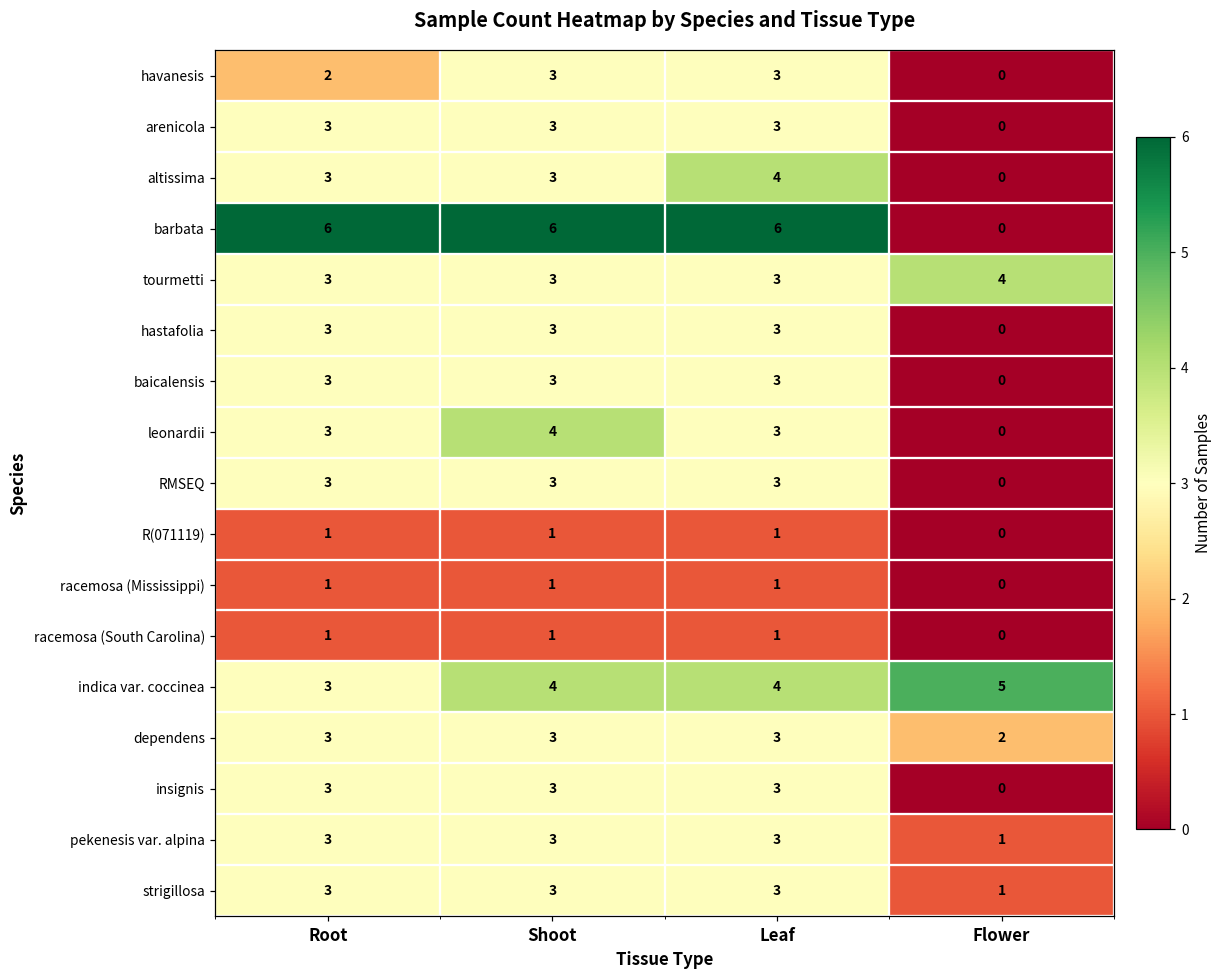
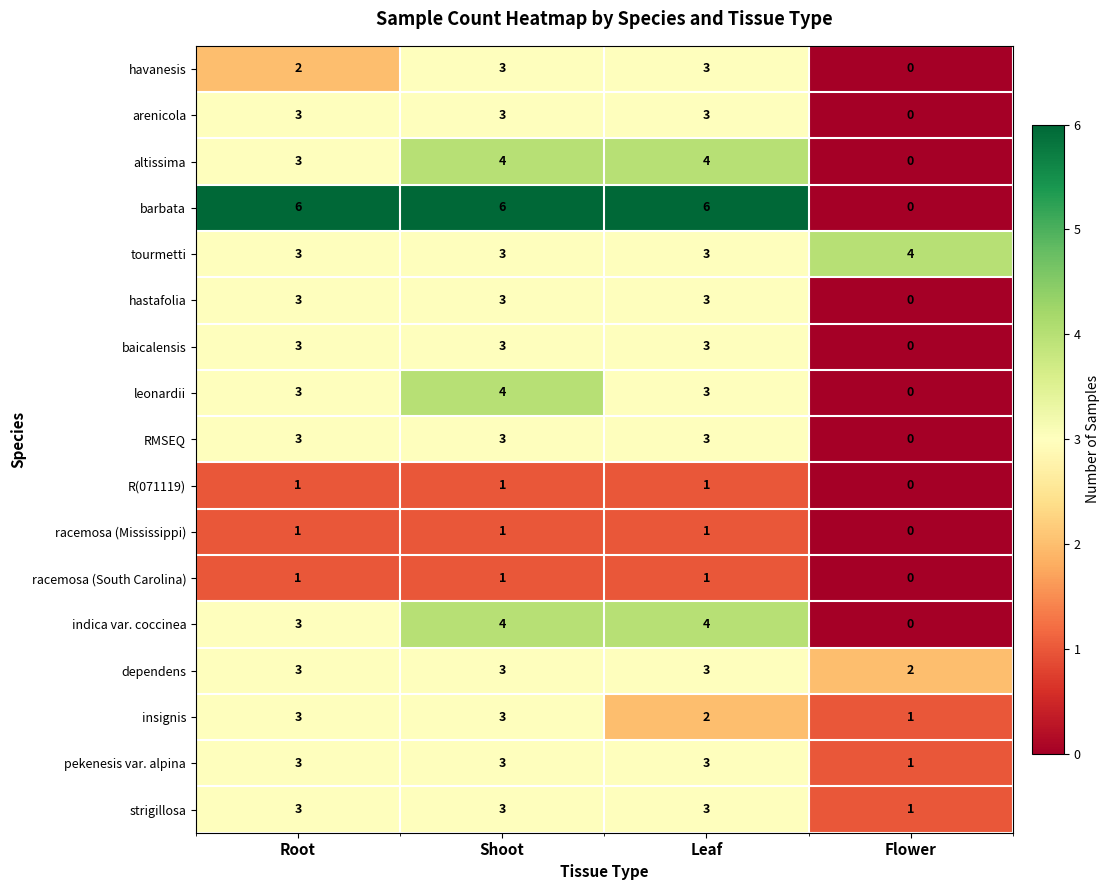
  {
    "havanesis": {
      "Root": 2,
      "Shoot": 3,
      "Leaf": 3,
      "Flower": 0
    },
    "arenicola": {
      "Root": 3,
      "Shoot": 3,
      "Leaf": 3,
      "Flower": 0
    },
    "altissima": {
      "Root": 3,
-     "Shoot": 3,
+     "Shoot": 4,
      "Leaf": 4,
      "Flower": 0
    },
    "barbata": {
      "Root": 6,
      "Shoot": 6,
      "Leaf": 6,
      "Flower": 0
    },
    "tourmetti": {
      "Root": 3,
      "Shoot": 3,
      "Leaf": 3,
      "Flower": 4
    },
    "hastafolia": {
      "Root": 3,
      "Shoot": 3,
      "Leaf": 3,
      "Flower": 0
    },
    "baicalensis": {
      "Root": 3,
      "Shoot": 3,
      "Leaf": 3,
      "Flower": 0
    },
    "leonardii": {
      "Root": 3,
      "Shoot": 4,
      "Leaf": 3,
      "Flower": 0
    },
    "RMSEQ": {
      "Root": 3,
      "Shoot": 3,
      "Leaf": 3,
      "Flower": 0
    },
    "R(071119)": {
      "Root": 1,
      "Shoot": 1,
      "Leaf": 1,
      "Flower": 0
    },
    "racemosa (Mississippi)": {
      "Root": 1,
      "Shoot": 1,
      "Leaf": 1,
      "Flower": 0
    },
    "racemosa (South Carolina)": {
      "Root": 1,
      "Shoot": 1,
      "Leaf": 1,
      "Flower": 0
    },
    "indica var. coccinea": {
      "Root": 3,
      "Shoot": 4,
      "Leaf": 4,
-     "Flower": 5
+     "Flower": 0
    },
    "dependens": {
      "Root": 3,
      "Shoot": 3,
      "Leaf": 3,
      "Flower": 2
    },
    "insignis": {
      "Root": 3,
      "Shoot": 3,
-     "Leaf": 3,
-     "Flower": 0
+     "Leaf": 2,
+     "Flower": 1
    },
    "pekenesis var. alpina": {
      "Root": 3,
      "Shoot": 3,
      "Leaf": 3,
      "Flower": 1
    },
    "strigillosa": {
      "Root": 3,
      "Shoot": 3,
      "Leaf": 3,
      "Flower": 1
    }
  }
